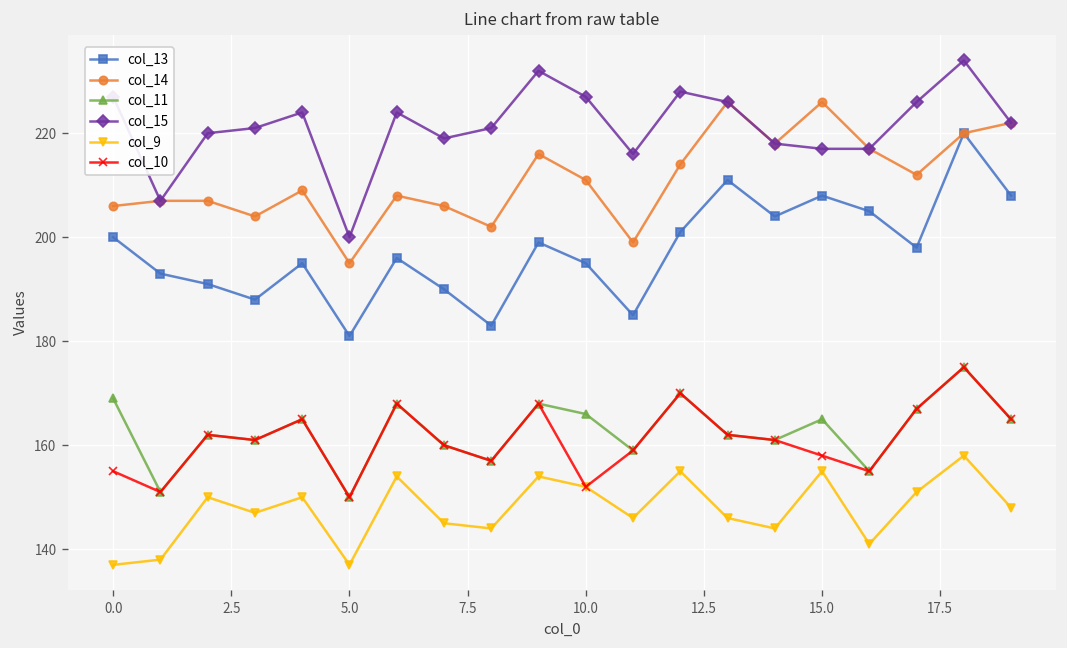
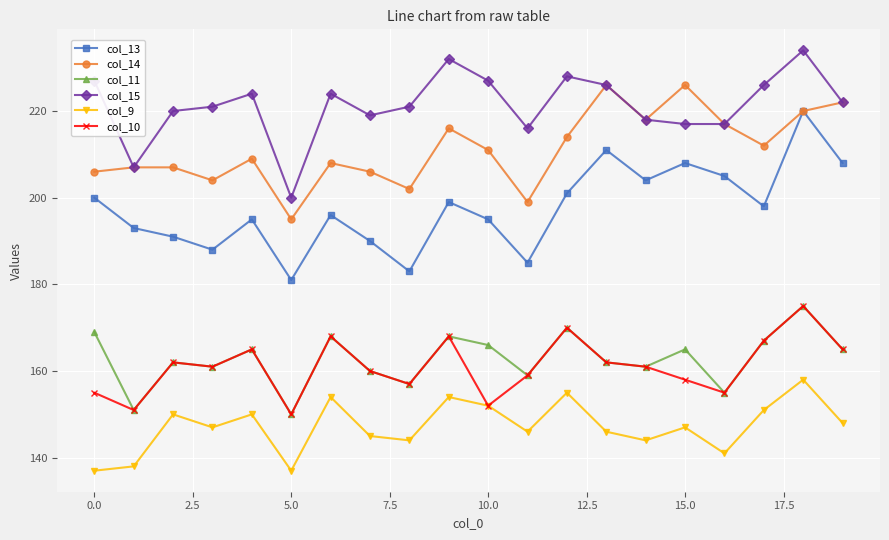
  {
    "col_13": {
      "0.0": 200,
      "5.0": 181,
      "10.0": 195,
      "15.0": 208
    },
    "col_14": {
      "0.0": 206,
      "5.0": 195,
      "10.0": 211,
      "15.0": 226
    },
    "col_11": {
      "0.0": 169,
      "10.0": 166,
      "15.0": 165
    },
    "col_15": {
      "5.0": 200,
      "10.0": 227,
      "15.0": 217
    },
    "col_9": {
      "0.0": 137,
      "5.0": 137,
-     "15.0": 155
+     "15.0": 147
    },
    "col_10": {
      "0.0": 155,
      "15.0": 158
    }
  }
